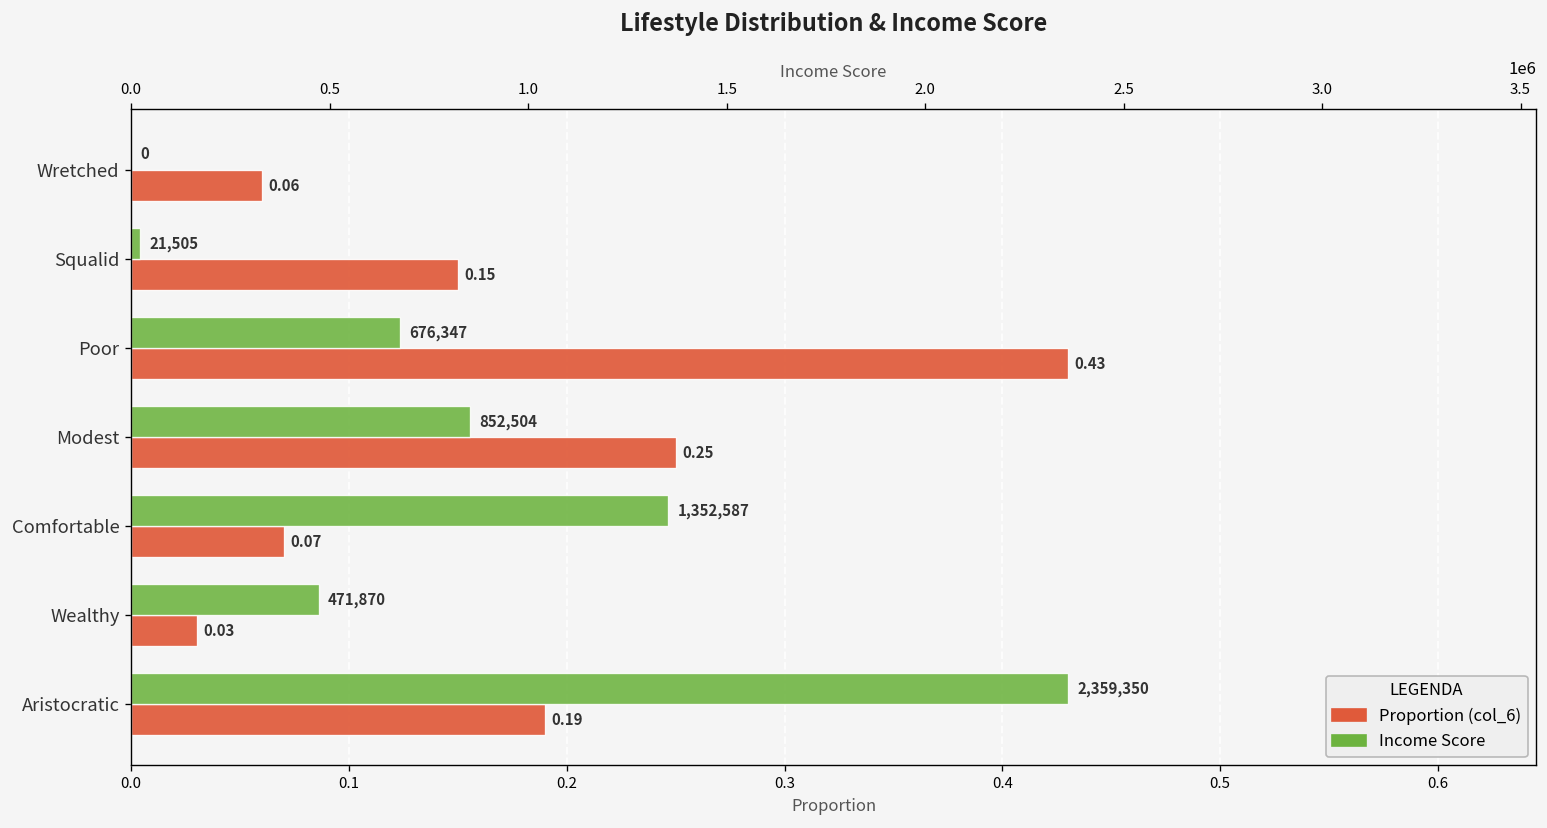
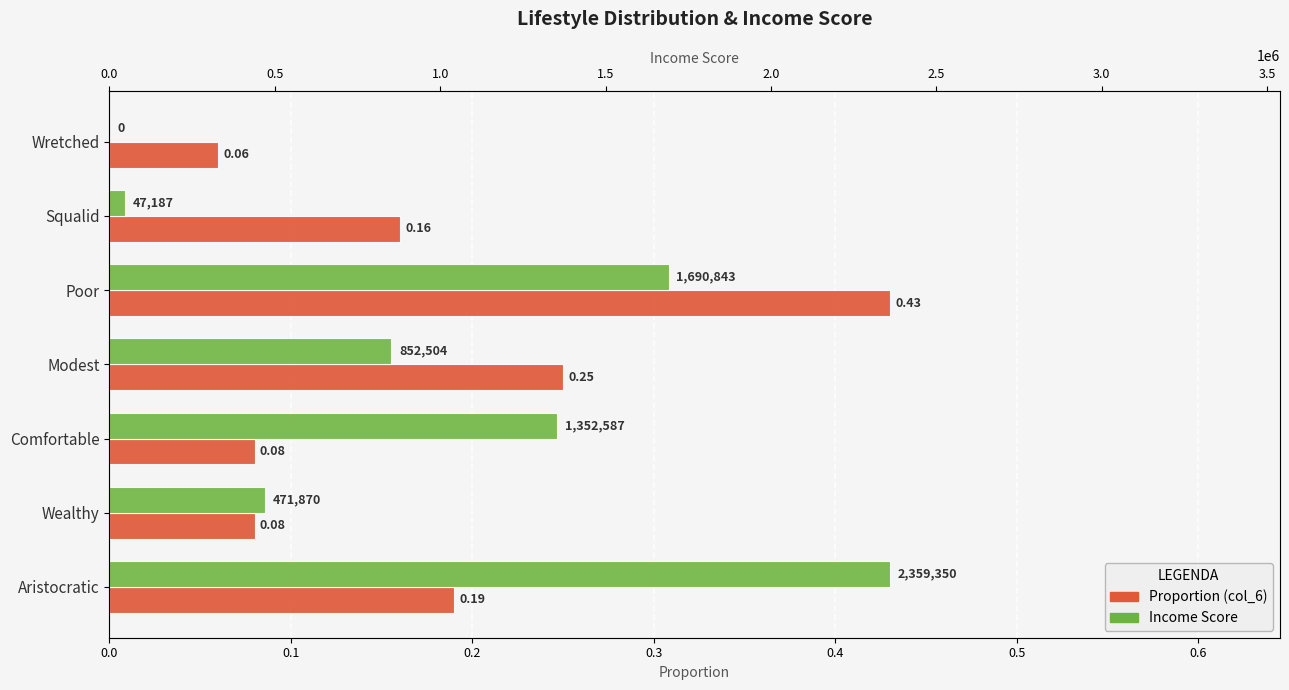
  {
    "Proportion (col_6)": {
      "Wretched": "0.06",
-     "Squalid": "0.15",
+     "Squalid": "0.16",
      "Poor": "0.43",
      "Modest": "0.25",
-     "Comfortable": "0.07",
-     "Wealthy": "0.03",
+     "Comfortable": "0.08",
+     "Wealthy": "0.08",
      "Aristocratic": "0.19"
    },
    "Income Score": {
      "Wretched": "0",
-     "Squalid": "21,505",
-     "Poor": "676,347",
+     "Squalid": "47,187",
+     "Poor": "1,690,843",
      "Modest": "852,504",
      "Comfortable": "1,352,587",
      "Wealthy": "471,870",
      "Aristocratic": "2,359,350"
    }
  }
